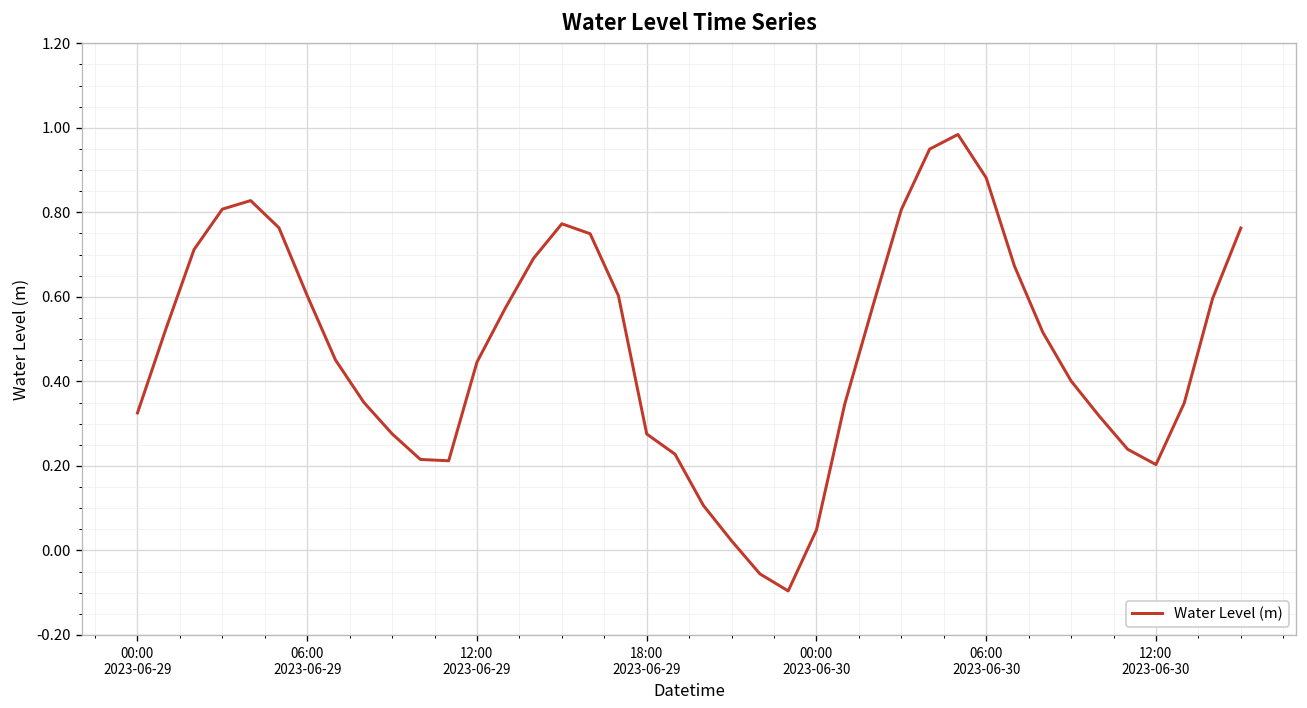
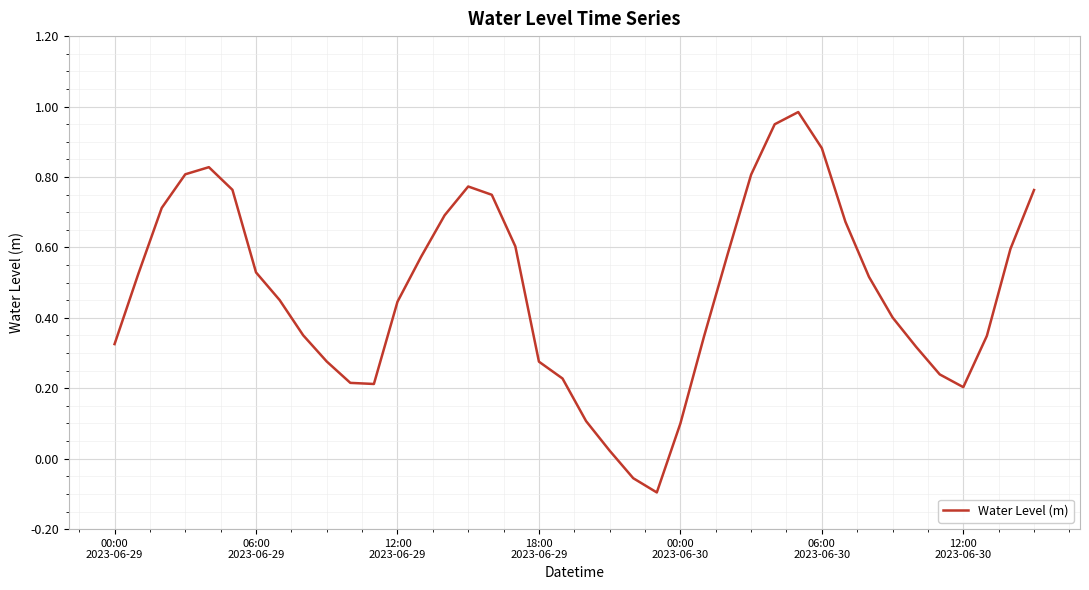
  {
    "00:00 2023-06-29": 0.33,
-   "06:00 2023-06-29": 0.60,
+   "06:00 2023-06-29": 0.53,
    "12:00 2023-06-29": 0.45,
    "18:00 2023-06-29": 0.28,
-   "00:00 2023-06-30": 0.05,
+   "00:00 2023-06-30": 0.10,
    "06:00 2023-06-30": 0.88,
    "12:00 2023-06-30": 0.20
  }
